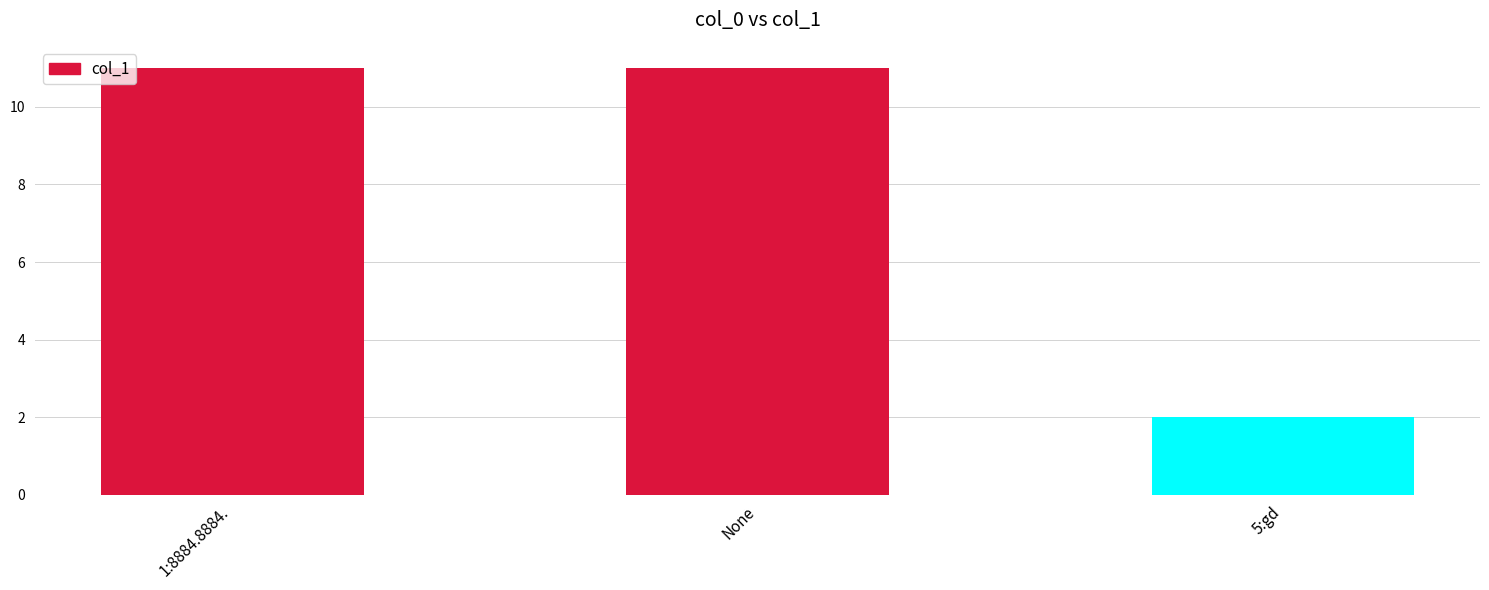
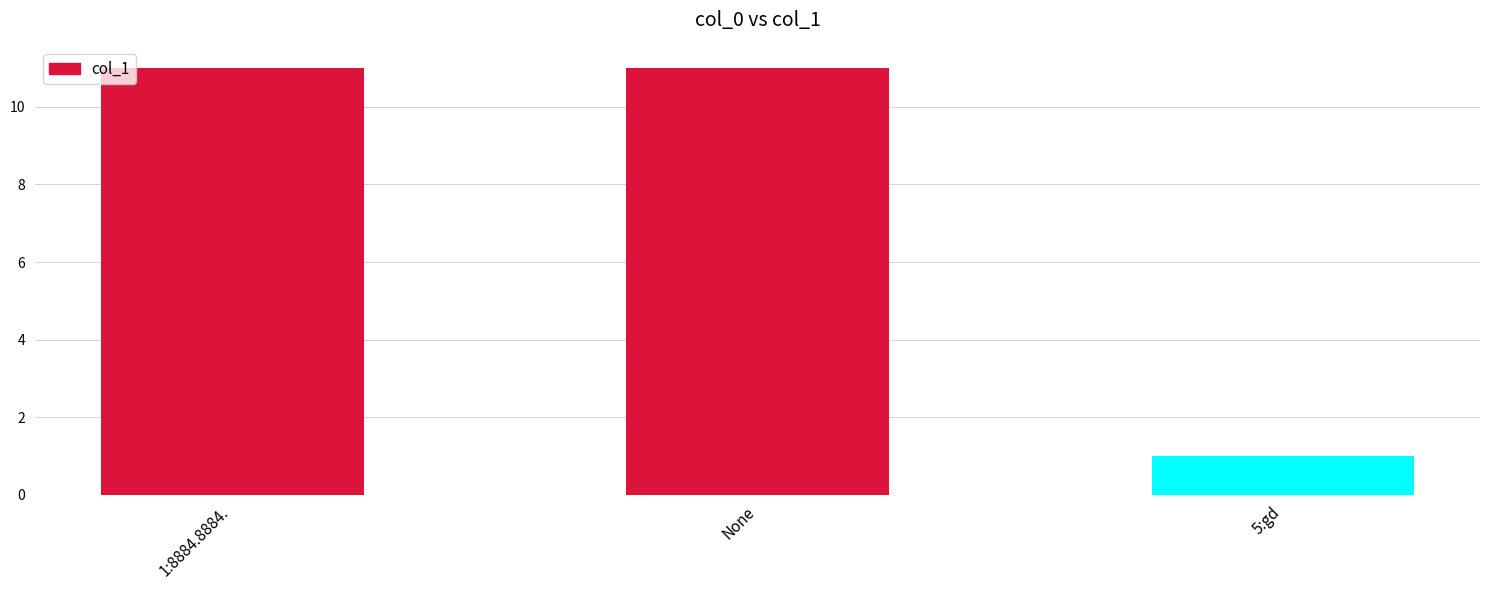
  {
    "1:8884.8884.": 11,
    "None": 11,
-   "5:gd": 2
+   "5:gd": 1
  }
